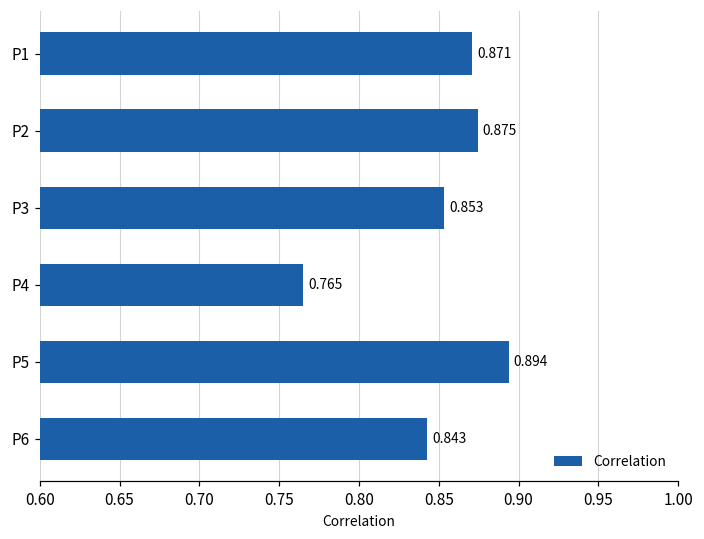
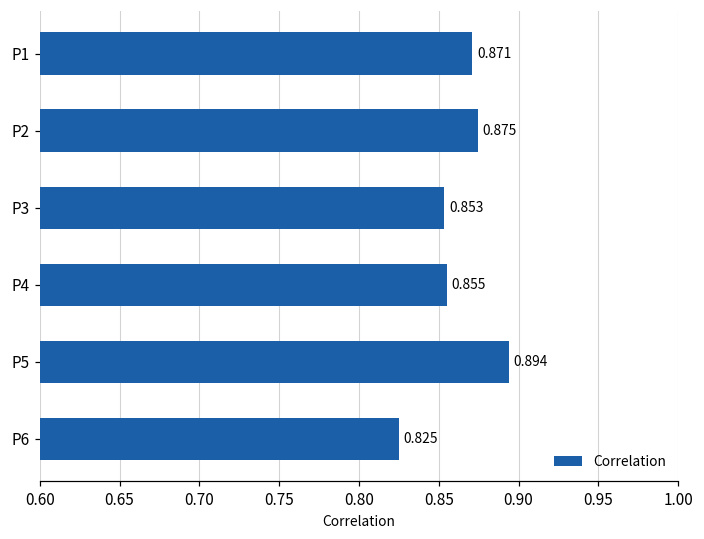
  {
    "P1": 0.871,
    "P2": 0.875,
    "P3": 0.853,
-   "P4": 0.765,
+   "P4": 0.855,
    "P5": 0.894,
-   "P6": 0.843
+   "P6": 0.825
  }
